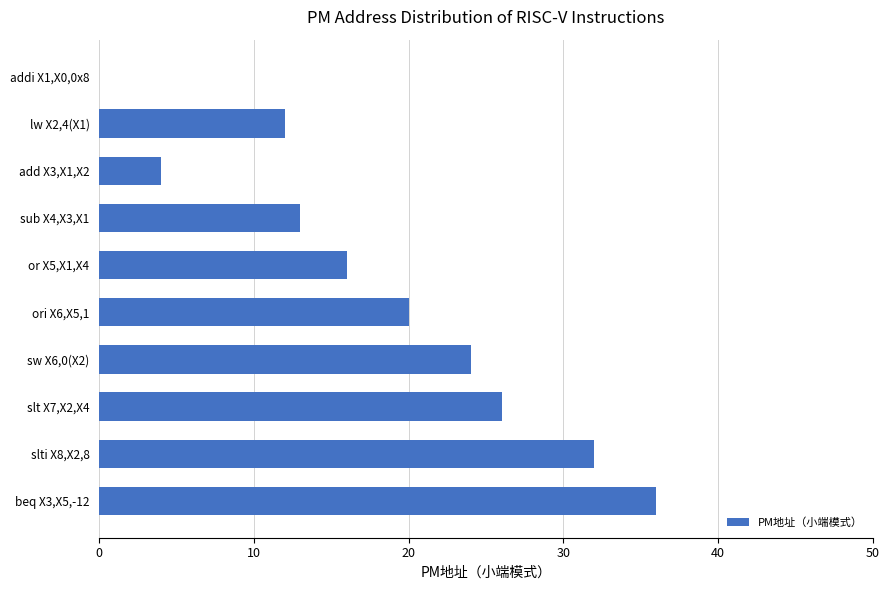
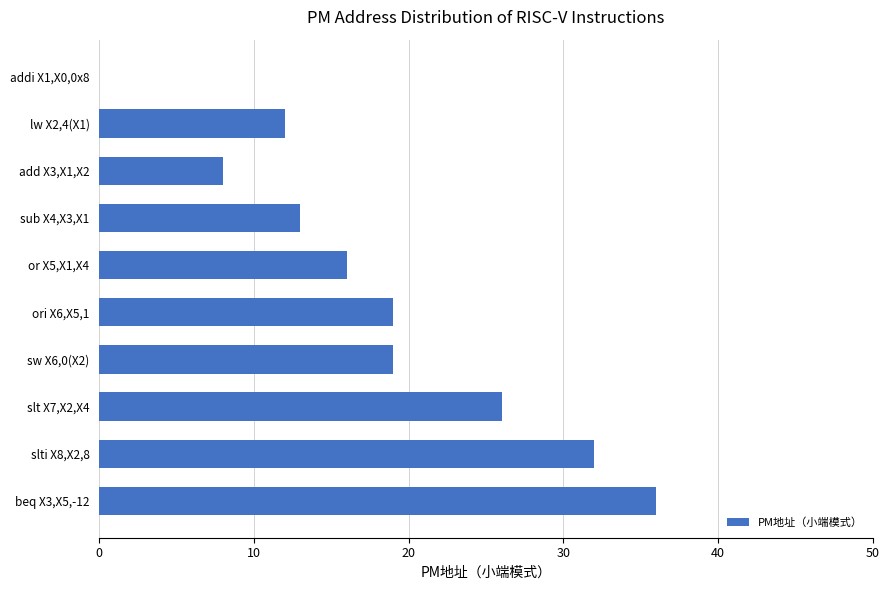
  {
    "addi X1,X0,0x8": 0,
    "lw X2,4(X1)": 12,
-   "add X3,X1,X2": 4,
+   "add X3,X1,X2": 8,
    "sub X4,X3,X1": 13,
    "or X5,X1,X4": 16,
-   "ori X6,X5,1": 20,
-   "sw X6,0(X2)": 24,
+   "ori X6,X5,1": 19,
+   "sw X6,0(X2)": 19,
    "slt X7,X2,X4": 26,
    "slti X8,X2,8": 32,
    "beq X3,X5,-12": 36
  }
